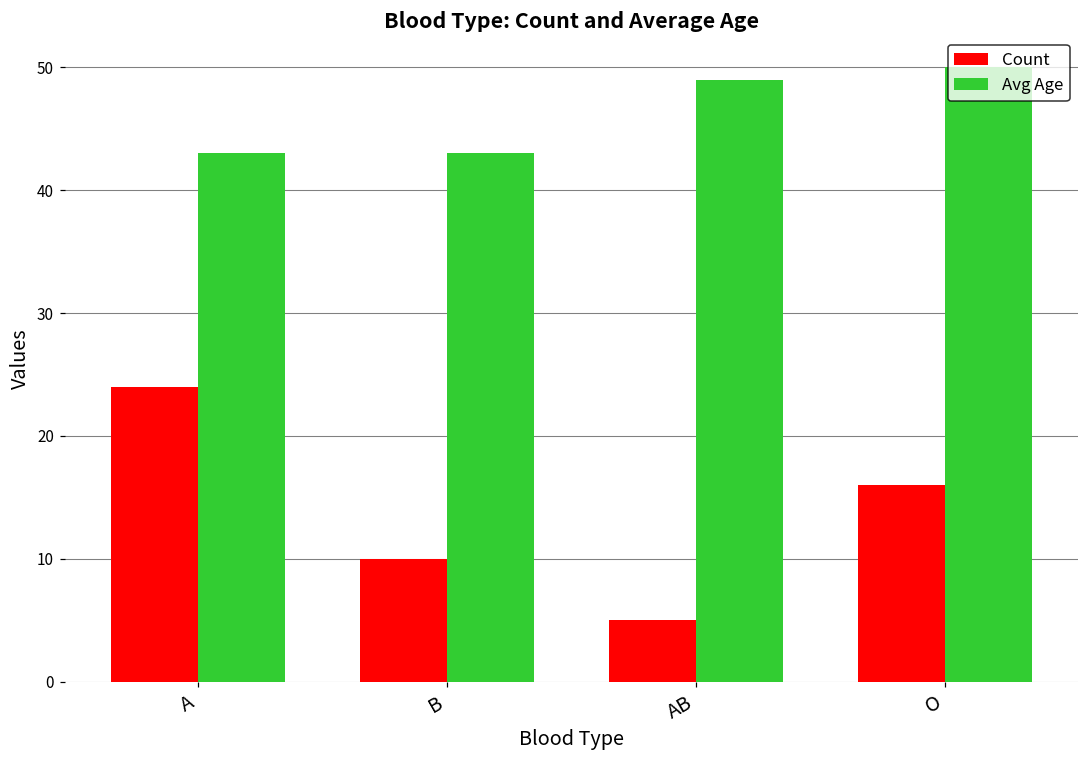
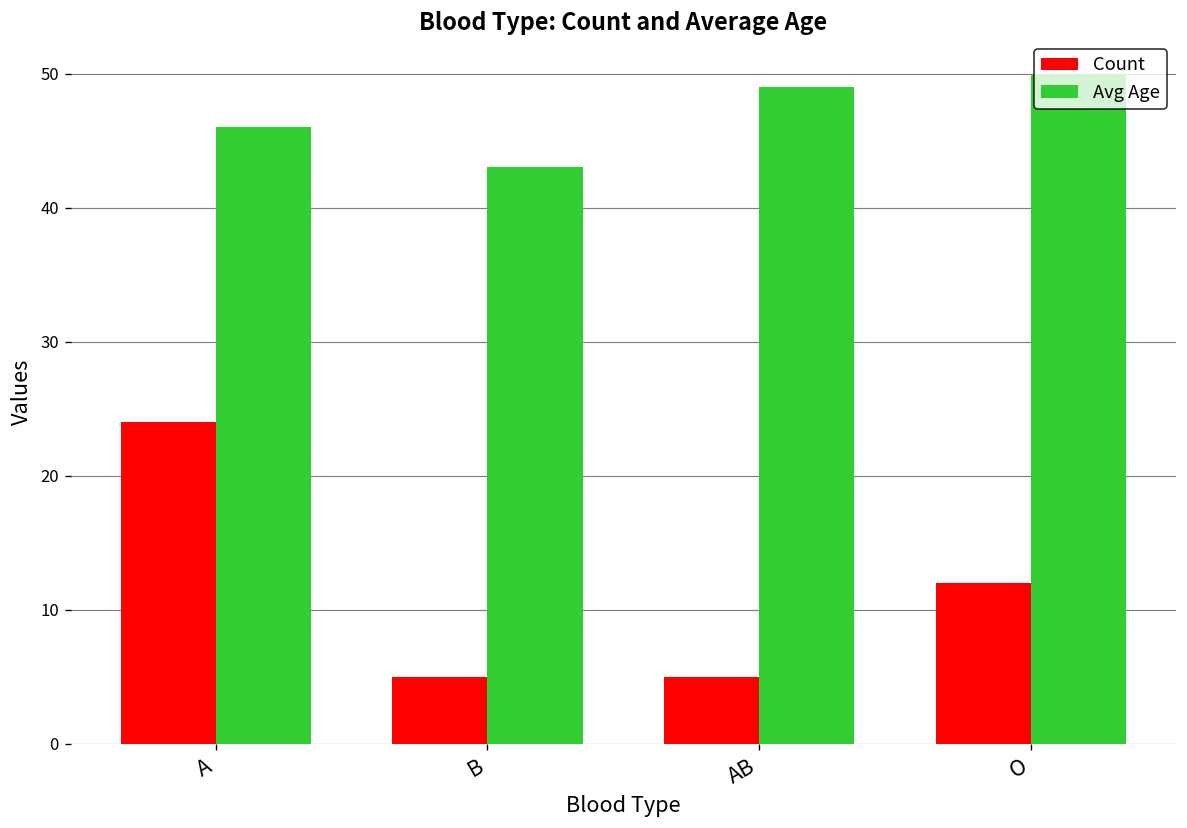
  {
    "Count": {
      "A": 24,
-     "B": 10,
+     "B": 5,
      "AB": 5,
-     "O": 16
+     "O": 12
    },
    "Avg Age": {
-     "A": 43,
+     "A": 46,
      "B": 43,
      "AB": 49
    }
  }
